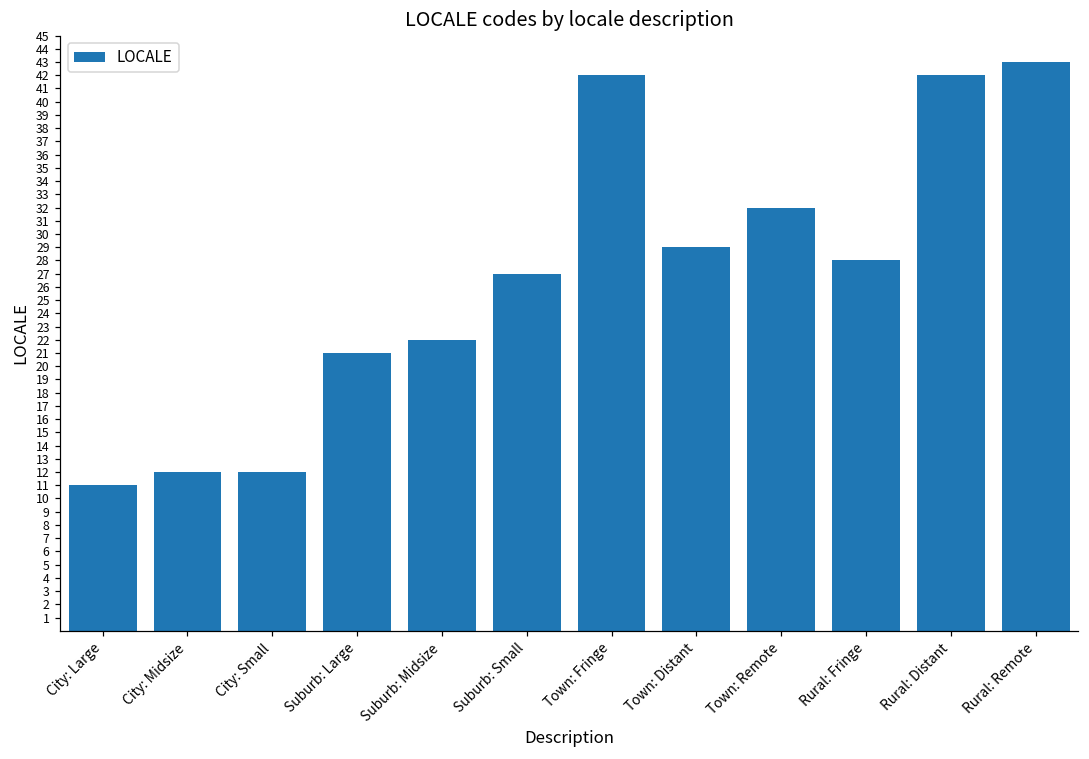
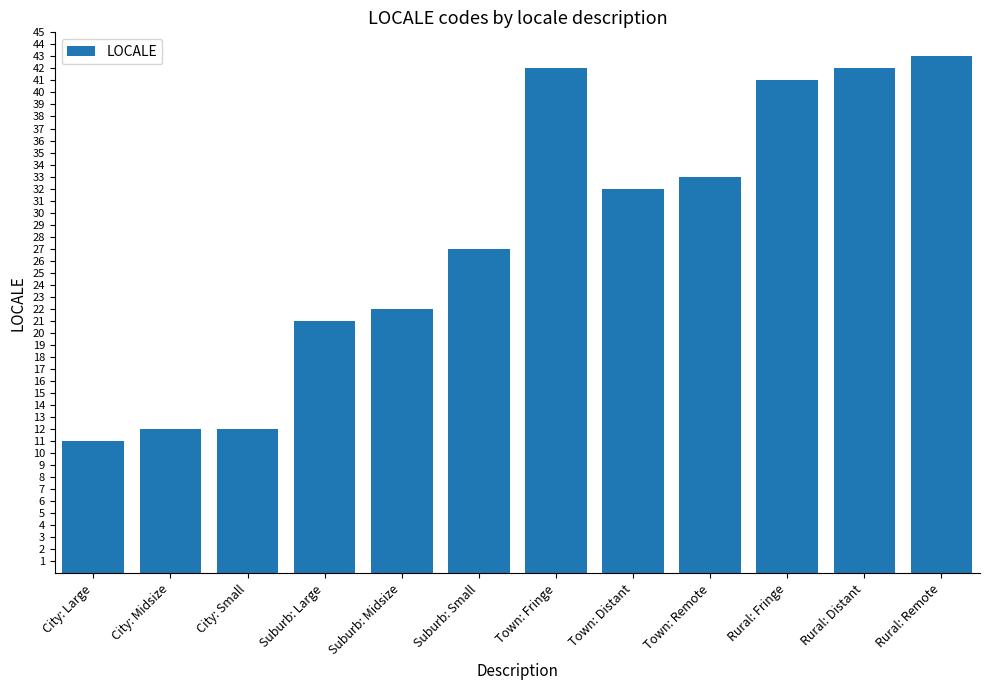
  {
    "City: Large": 11,
    "City: Midsize": 12,
    "City: Small": 12,
    "Suburb: Large": 21,
    "Suburb: Midsize": 22,
    "Suburb: Small": 27,
    "Town: Fringe": 42,
-   "Town: Distant": 29,
-   "Town: Remote": 32,
-   "Rural: Fringe": 28,
+   "Town: Distant": 32,
+   "Town: Remote": 33,
+   "Rural: Fringe": 41,
    "Rural: Distant": 42,
    "Rural: Remote": 43
  }
